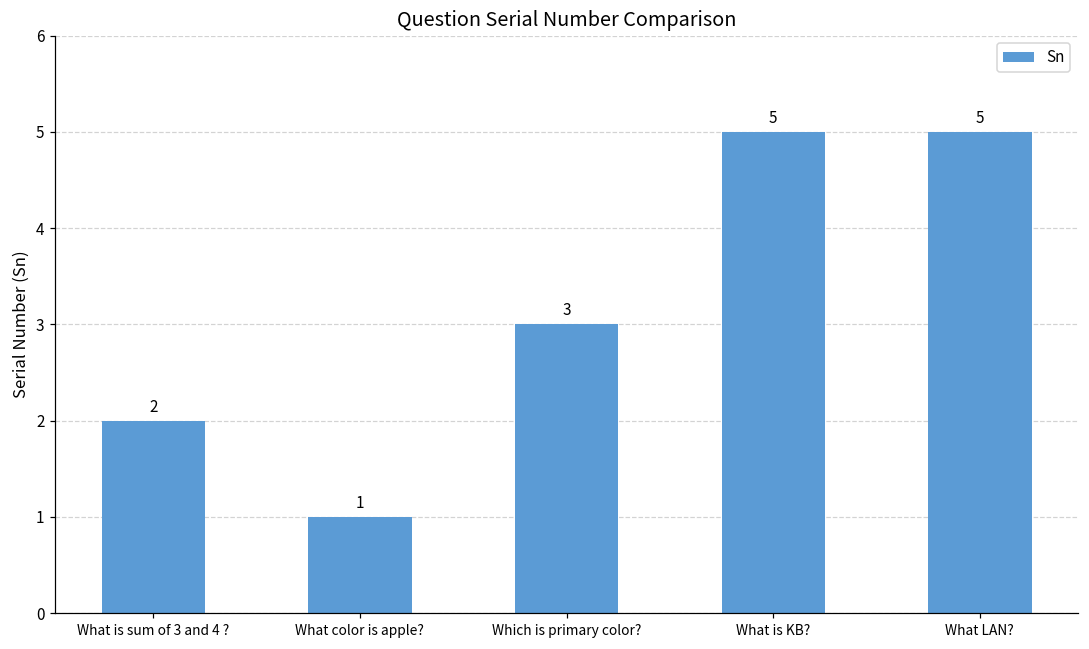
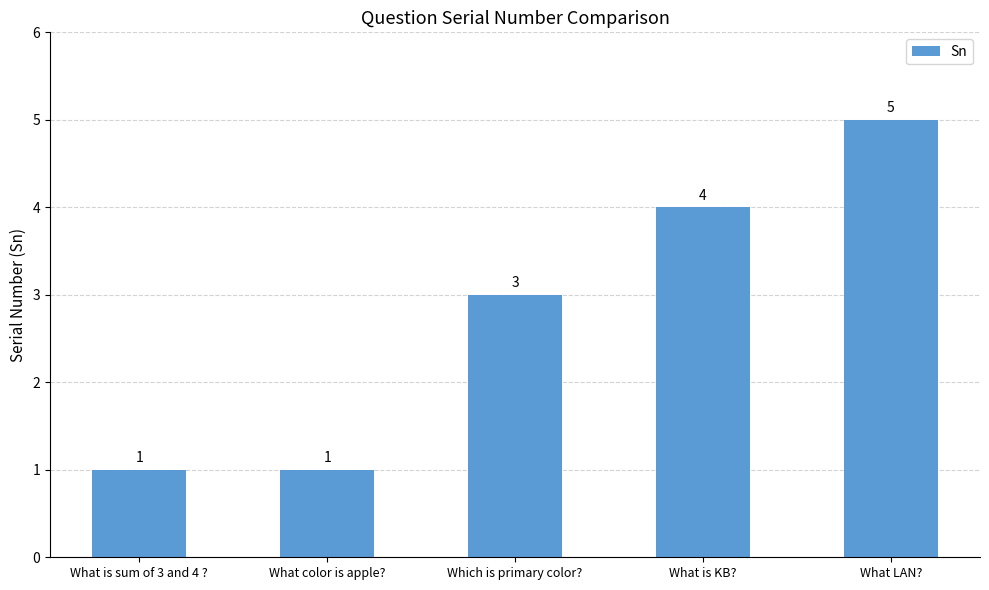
  {
-   "What is sum of 3 and 4 ?": 2,
+   "What is sum of 3 and 4 ?": 1,
    "What color is apple?": 1,
    "Which is primary color?": 3,
-   "What is KB?": 5,
+   "What is KB?": 4,
    "What LAN?": 5
  }
